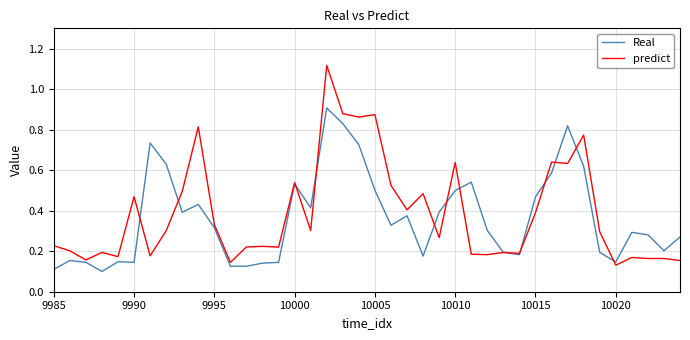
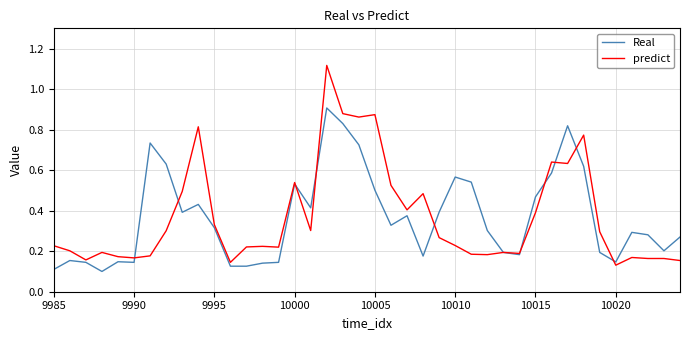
  {
    "Real": {
      "9985": 0.11,
      "9990": 0.15,
      "9995": 0.32,
      "10005": 0.50,
-     "10010": 0.50,
+     "10010": 0.57,
      "10015": 0.47,
      "10020": 0.15
    },
    "predict": {
      "9985": 0.23,
-     "9990": 0.47,
+     "9990": 0.17,
      "9995": 0.33,
      "10005": 0.87,
-     "10010": 0.64,
+     "10010": 0.23,
      "10015": 0.39,
      "10020": 0.13
    }
  }
